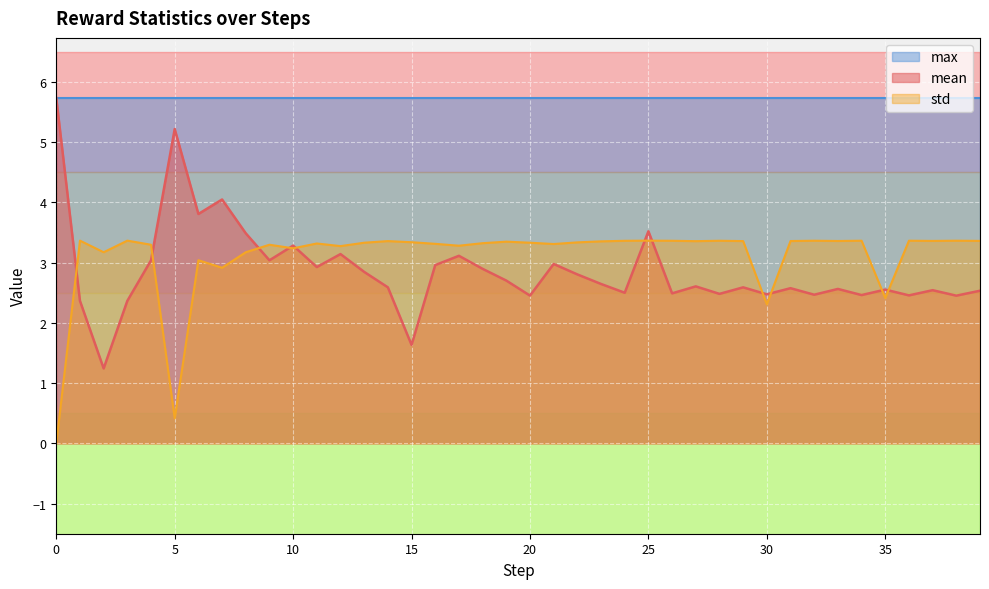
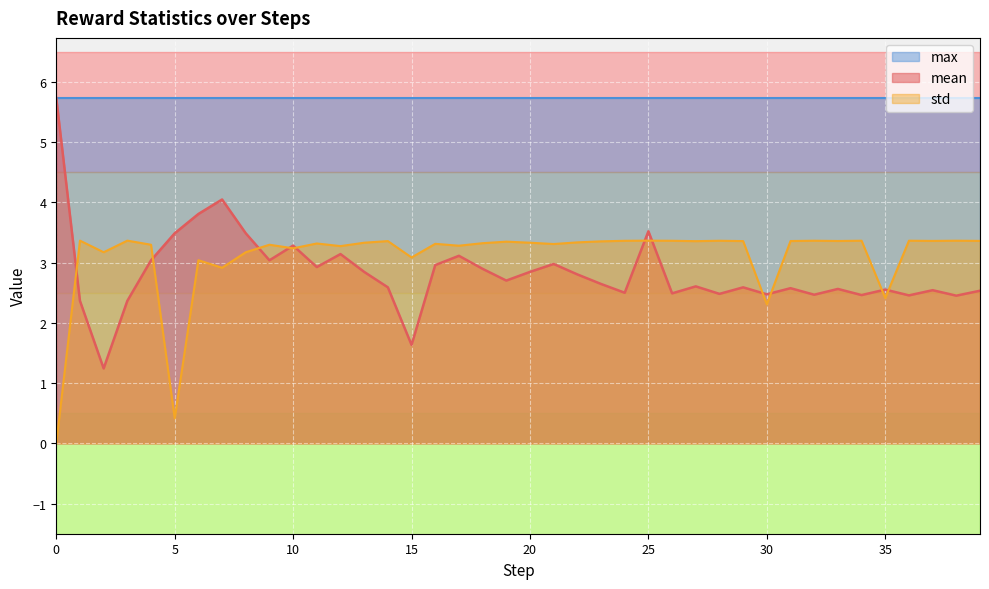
  {
    "max": {
      "5": 5.7,
      "10": 5.7,
      "15": 5.7,
      "20": 5.7,
      "25": 5.7,
      "30": 5.7,
      "35": 5.7
    },
    "mean": {
-     "5": 5.2,
+     "5": 3.5,
      "10": 3.3,
      "15": 1.6,
-     "20": 2.5,
+     "20": 2.8,
      "25": 3.5,
      "30": 2.5,
      "35": 2.6
    },
    "std": {
      "0": 0.0,
      "5": 0.4,
      "10": 3.2,
-     "15": 3.3,
+     "15": 3.1,
      "20": 3.3,
      "25": 3.4,
      "30": 2.3,
      "35": 2.4
    }
  }
